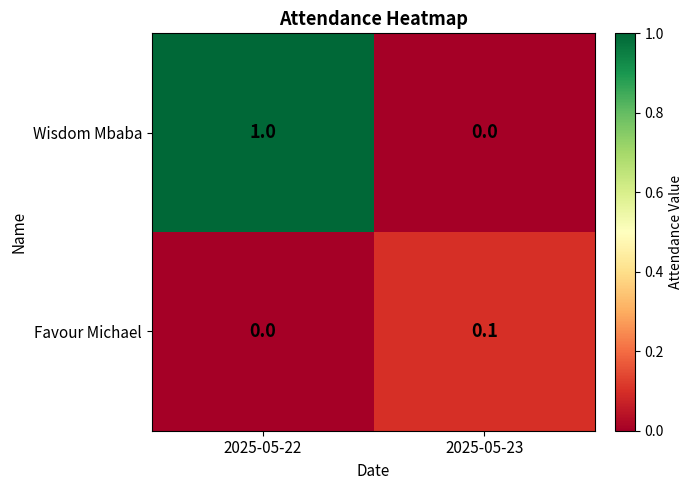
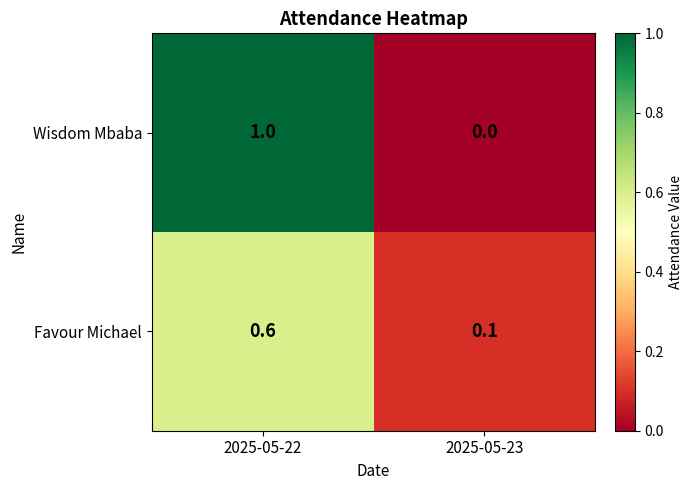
  {
    "Wisdom Mbaba": {
      "2025-05-22": 1.0,
      "2025-05-23": 0.0
    },
    "Favour Michael": {
-     "2025-05-22": 0.0,
+     "2025-05-22": 0.6,
      "2025-05-23": 0.1
    }
  }
